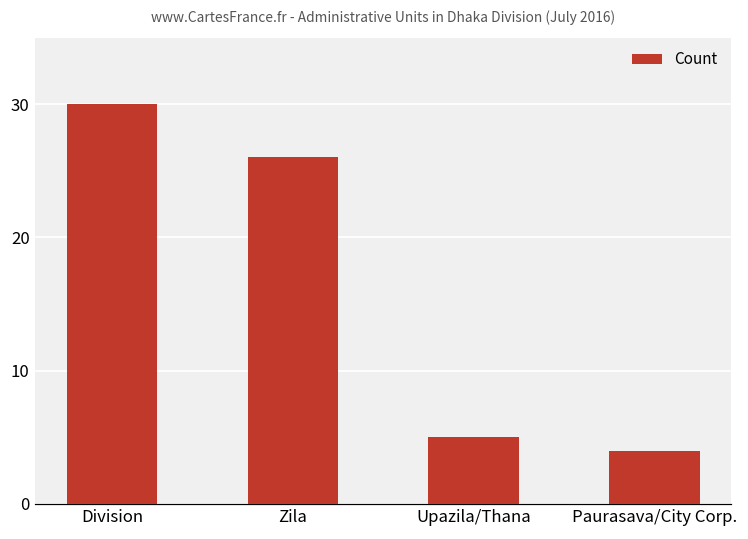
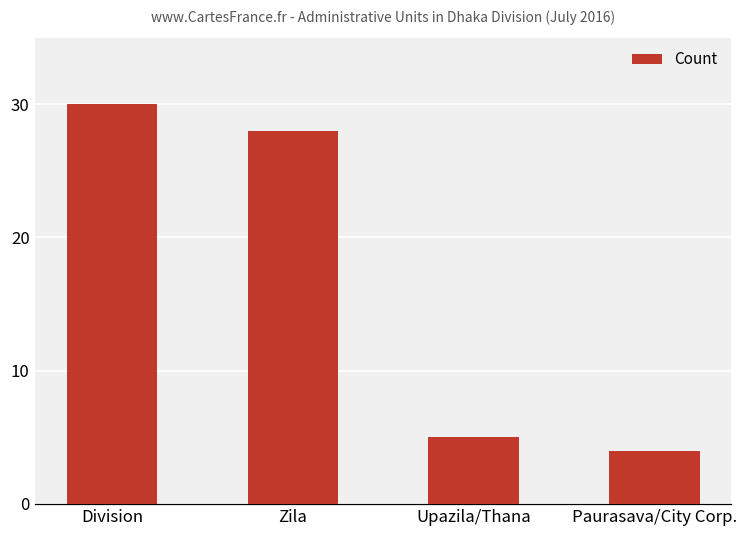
  {
    "Division": 30,
-   "Zila": 26,
+   "Zila": 28,
    "Upazila/Thana": 5,
    "Paurasava/City Corp.": 4
  }
